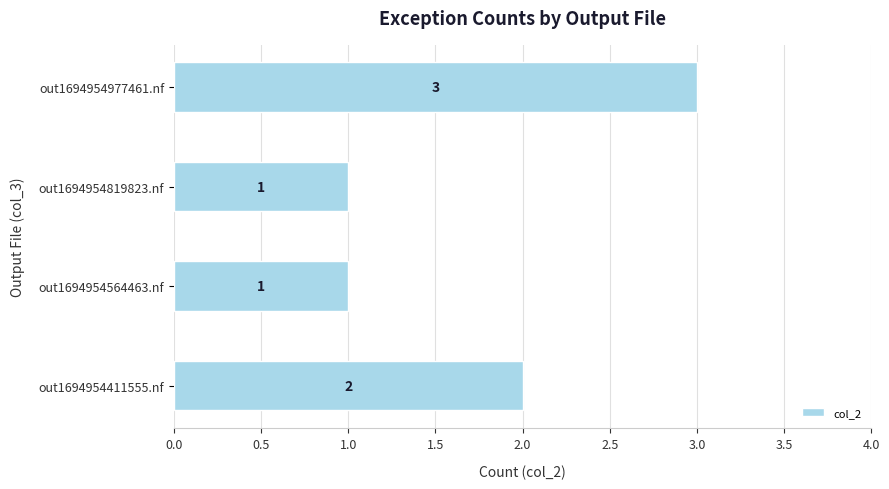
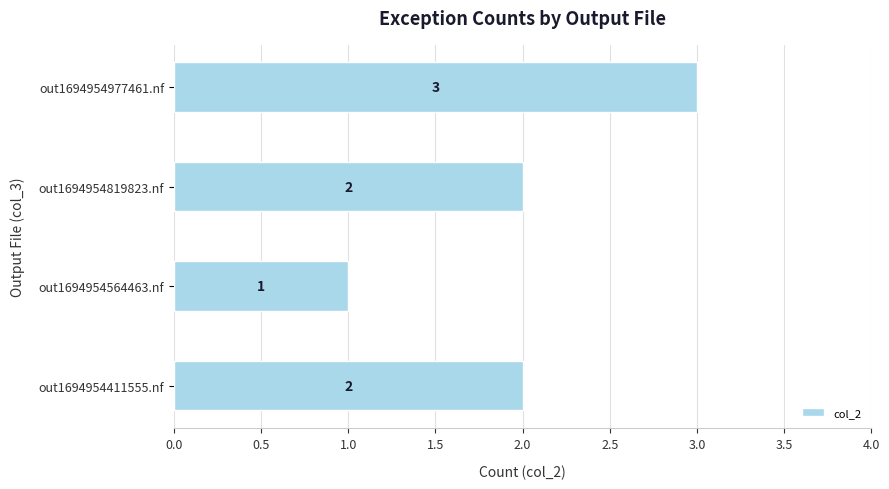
  {
    "out1694954977461.nf": 3,
-   "out1694954819823.nf": 1,
+   "out1694954819823.nf": 2,
    "out1694954564463.nf": 1,
    "out1694954411555.nf": 2
  }
